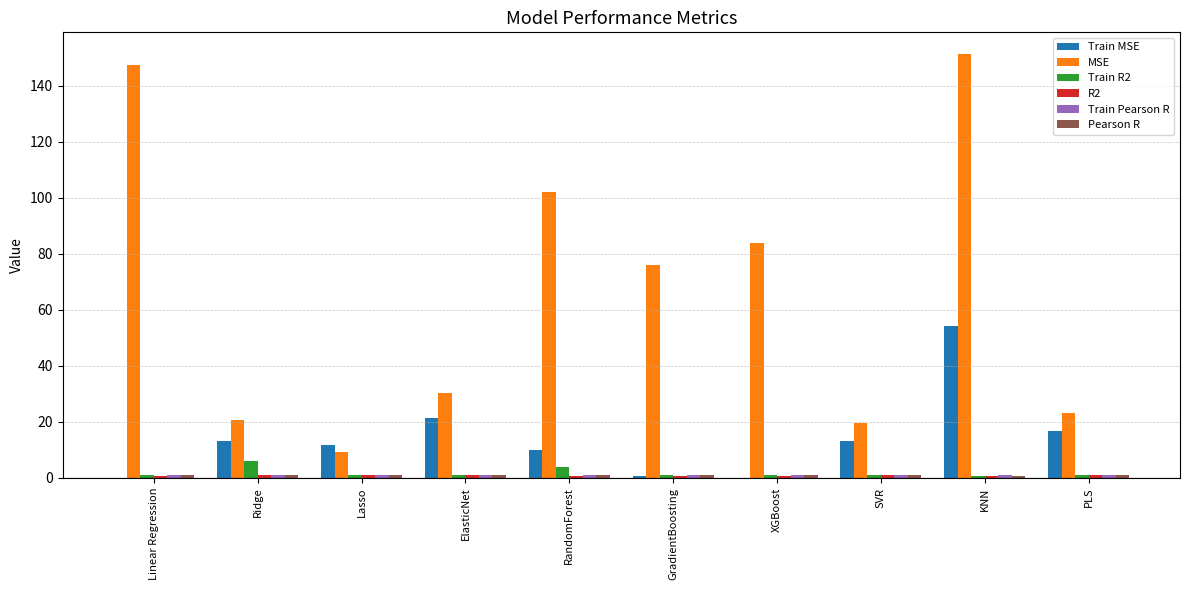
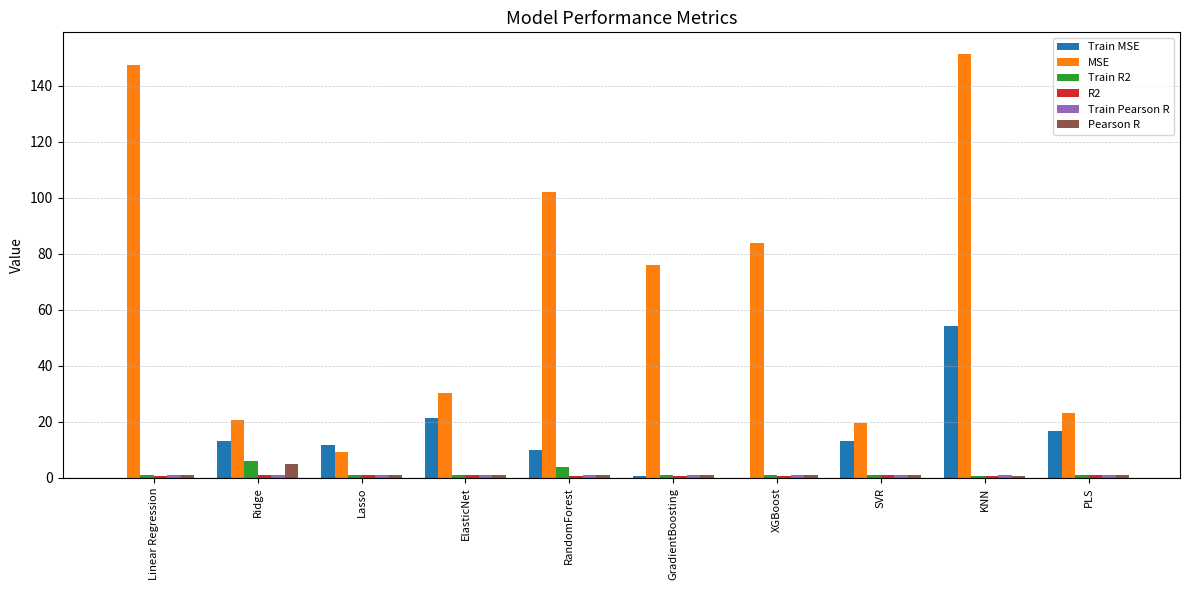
  {
    "Train MSE": {
      "Linear Regression": 0,
      "Ridge": 13,
      "Lasso": 12,
      "ElasticNet": 21,
      "RandomForest": 10,
      "SVR": 13,
      "KNN": 54,
      "PLS": 17
    },
    "MSE": {
      "Linear Regression": 148,
      "Ridge": 21,
      "Lasso": 9,
      "ElasticNet": 30,
      "RandomForest": 102,
      "GradientBoosting": 76,
      "XGBoost": 84,
      "SVR": 20,
      "KNN": 152,
      "PLS": 23
    },
    "Train R2": {
      "Linear Regression": 1,
      "Ridge": 6,
      "Lasso": 1,
      "ElasticNet": 1,
      "RandomForest": 4,
      "GradientBoosting": 1,
      "XGBoost": 1,
      "SVR": 1,
      "PLS": 1
    },
    "R2": {
      "Ridge": 1,
      "Lasso": 1,
      "ElasticNet": 1,
      "SVR": 1,
      "PLS": 1
    },
    "Train Pearson R": {
      "Linear Regression": 1,
      "Ridge": 1,
      "Lasso": 1,
      "ElasticNet": 1,
      "RandomForest": 1,
      "GradientBoosting": 1,
      "XGBoost": 1,
      "SVR": 1,
      "PLS": 1
    },
    "Pearson R": {
-     "Ridge": 1,
+     "Ridge": 5,
      "Lasso": 1,
      "ElasticNet": 1,
      "GradientBoosting": 1,
      "XGBoost": 1,
      "SVR": 1,
      "PLS": 1
    }
  }
